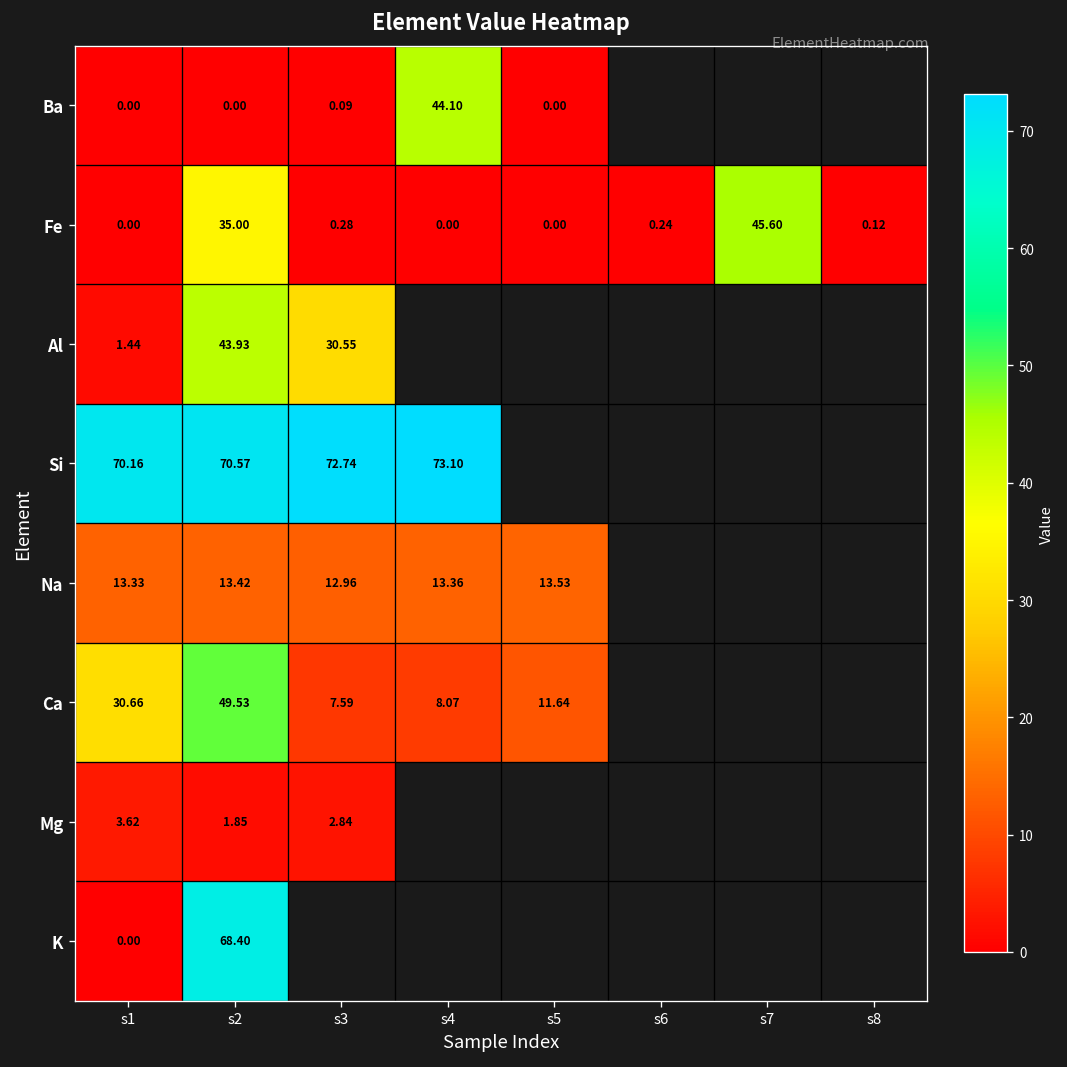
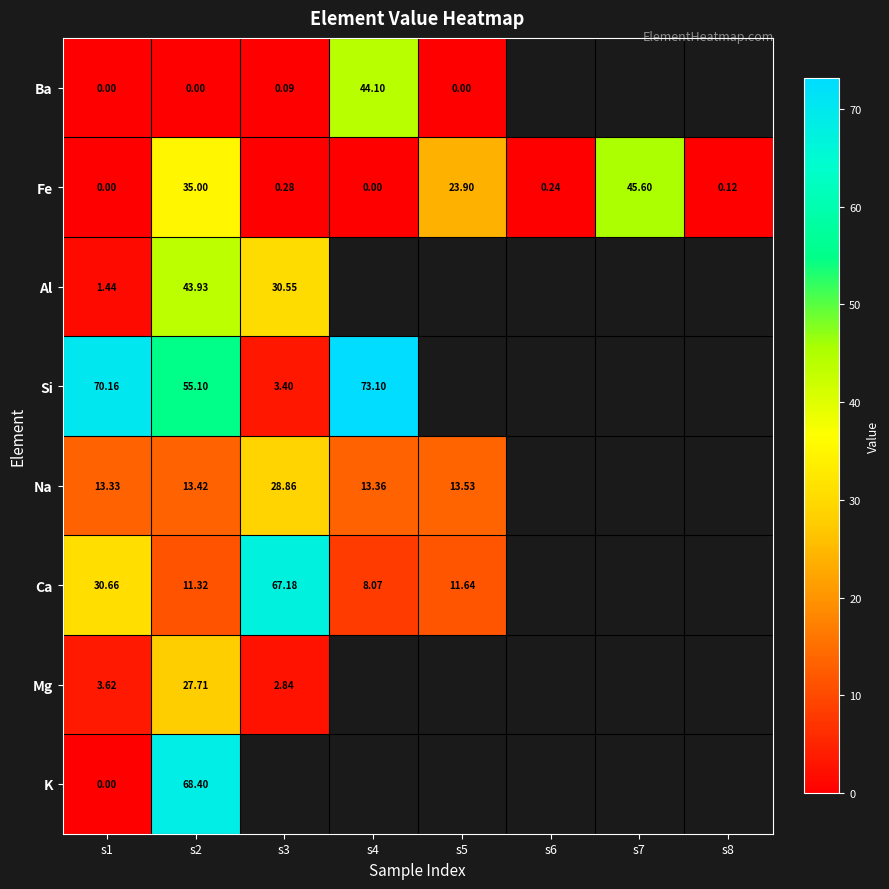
  {
    "Ba": {
      "s1": 0.00,
      "s2": 0.00,
      "s3": 0.09,
      "s4": 44.10,
      "s5": 0.00
    },
    "Fe": {
      "s1": 0.00,
      "s2": 35.00,
      "s3": 0.28,
      "s4": 0.00,
-     "s5": 0.00,
+     "s5": 23.90,
      "s6": 0.24,
      "s7": 45.60,
      "s8": 0.12
    },
    "Al": {
      "s1": 1.44,
      "s2": 43.93,
      "s3": 30.55
    },
    "Si": {
      "s1": 70.16,
-     "s2": 70.57,
-     "s3": 72.74,
+     "s2": 55.10,
+     "s3": 3.40,
      "s4": 73.10
    },
    "Na": {
      "s1": 13.33,
      "s2": 13.42,
-     "s3": 12.96,
+     "s3": 28.86,
      "s4": 13.36,
      "s5": 13.53
    },
    "Ca": {
      "s1": 30.66,
-     "s2": 49.53,
-     "s3": 7.59,
+     "s2": 11.32,
+     "s3": 67.18,
      "s4": 8.07,
      "s5": 11.64
    },
    "Mg": {
      "s1": 3.62,
-     "s2": 1.85,
+     "s2": 27.71,
      "s3": 2.84
    },
    "K": {
      "s1": 0.00,
      "s2": 68.40
    }
  }
